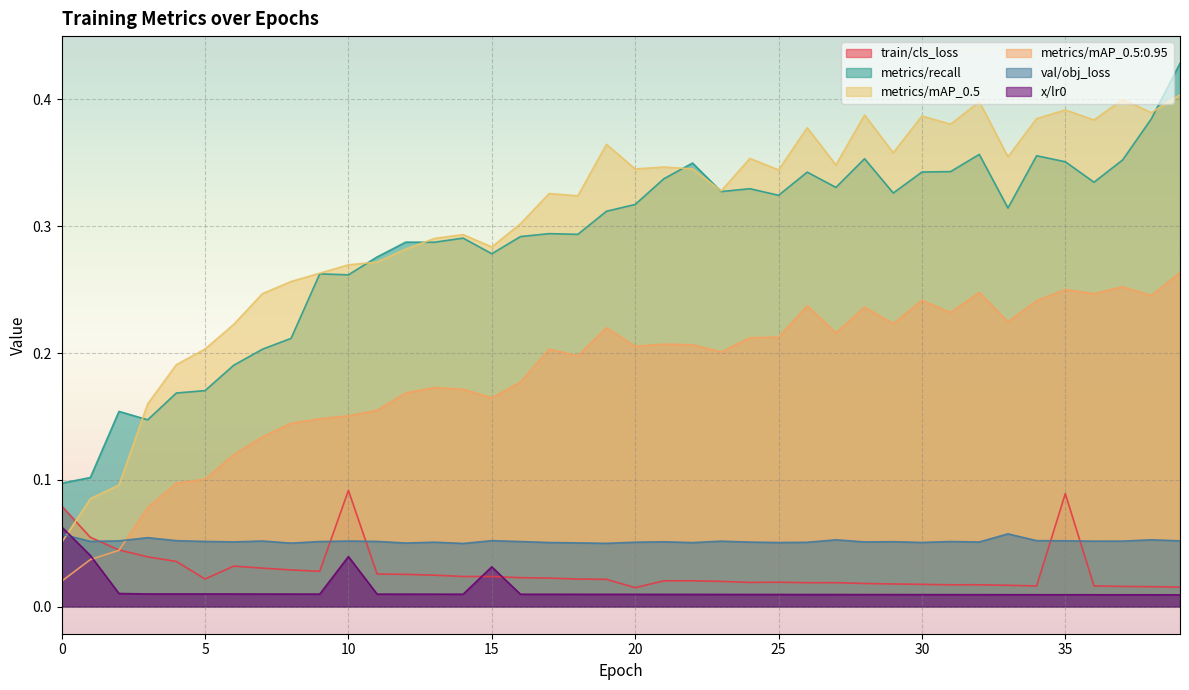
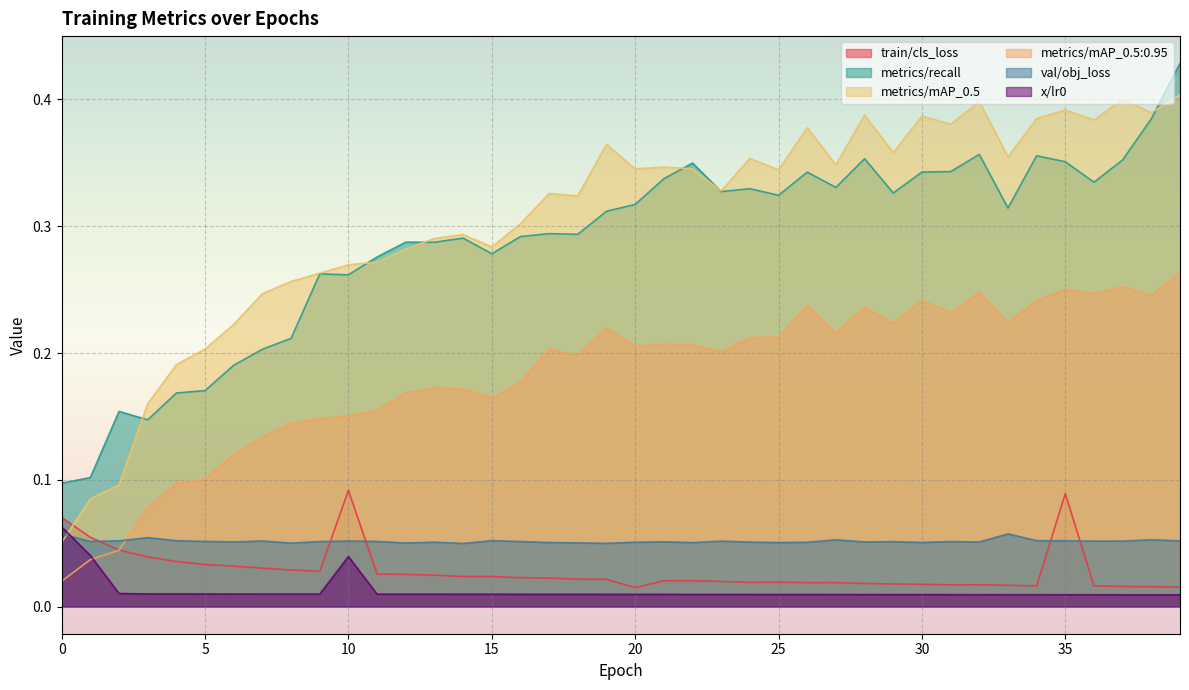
  {
    "train/cls_loss": {
-     "0": 0.079,
-     "5": 0.022,
+     "0": 0.070,
+     "5": 0.033,
      "10": 0.092,
      "15": 0.024,
      "20": 0.015,
      "25": 0.019,
      "30": 0.018,
      "35": 0.089
    },
    "x/lr0": {
      "0": 0.063,
      "5": 0.010,
      "10": 0.039,
-     "15": 0.031,
+     "15": 0.010,
      "20": 0.010,
      "25": 0.010,
      "30": 0.009,
      "35": 0.009
    }
  }
